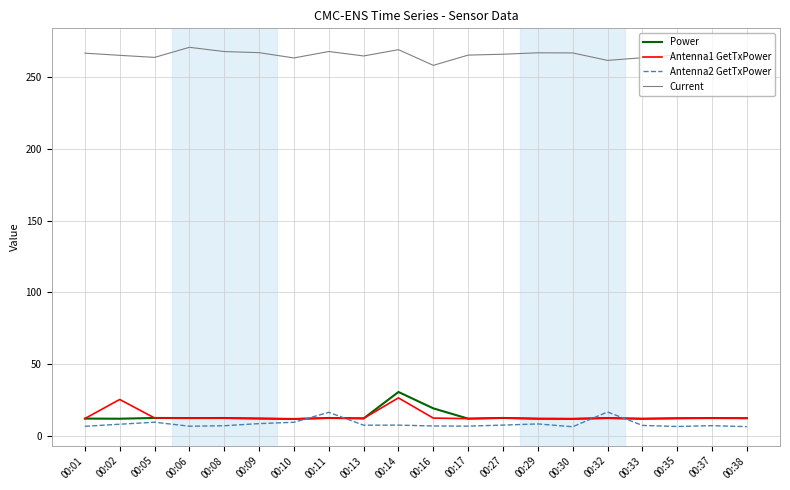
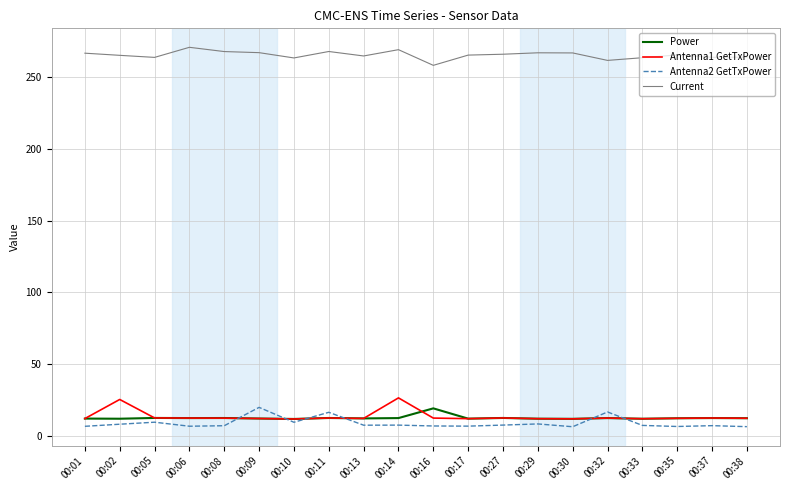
  {
    "Power": {
      "00:02": 12,
-     "00:14": 31,
+     "00:14": 12,
      "00:16": 19
    },
    "Antenna1 GetTxPower": {
      "00:02": 25,
      "00:14": 26,
      "00:16": 12
    },
    "Antenna2 GetTxPower": {
      "00:01": 7,
      "00:02": 8,
      "00:05": 10,
      "00:06": 7,
      "00:08": 7,
-     "00:09": 9,
+     "00:09": 20,
      "00:10": 9,
      "00:11": 16,
      "00:13": 7,
      "00:14": 7,
      "00:16": 7,
      "00:17": 7,
      "00:27": 8,
      "00:29": 8,
      "00:30": 6,
      "00:32": 17,
      "00:33": 7,
      "00:35": 7,
      "00:37": 7,
      "00:38": 6
    },
    "Current": {
      "00:01": 267,
      "00:02": 265,
      "00:05": 264,
      "00:06": 271,
      "00:08": 268,
      "00:09": 267,
      "00:10": 264,
      "00:11": 268,
      "00:13": 265,
      "00:14": 269,
      "00:16": 258,
      "00:17": 265,
      "00:27": 266,
      "00:29": 267,
      "00:30": 267,
      "00:32": 262
    }
  }
